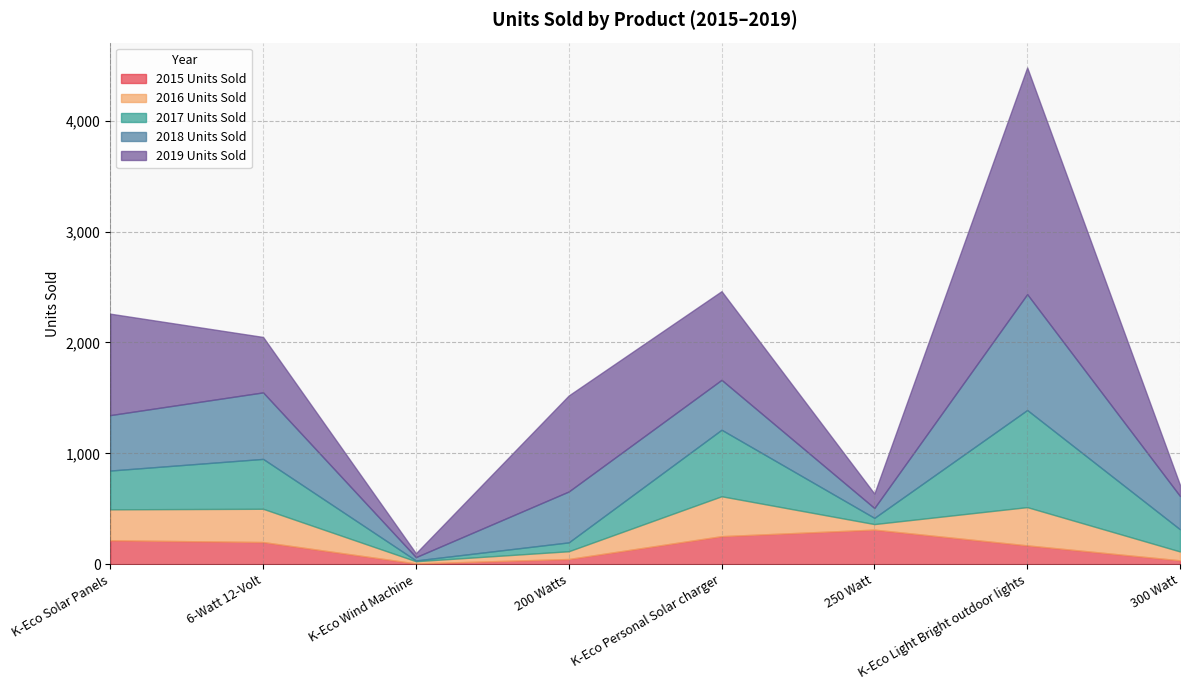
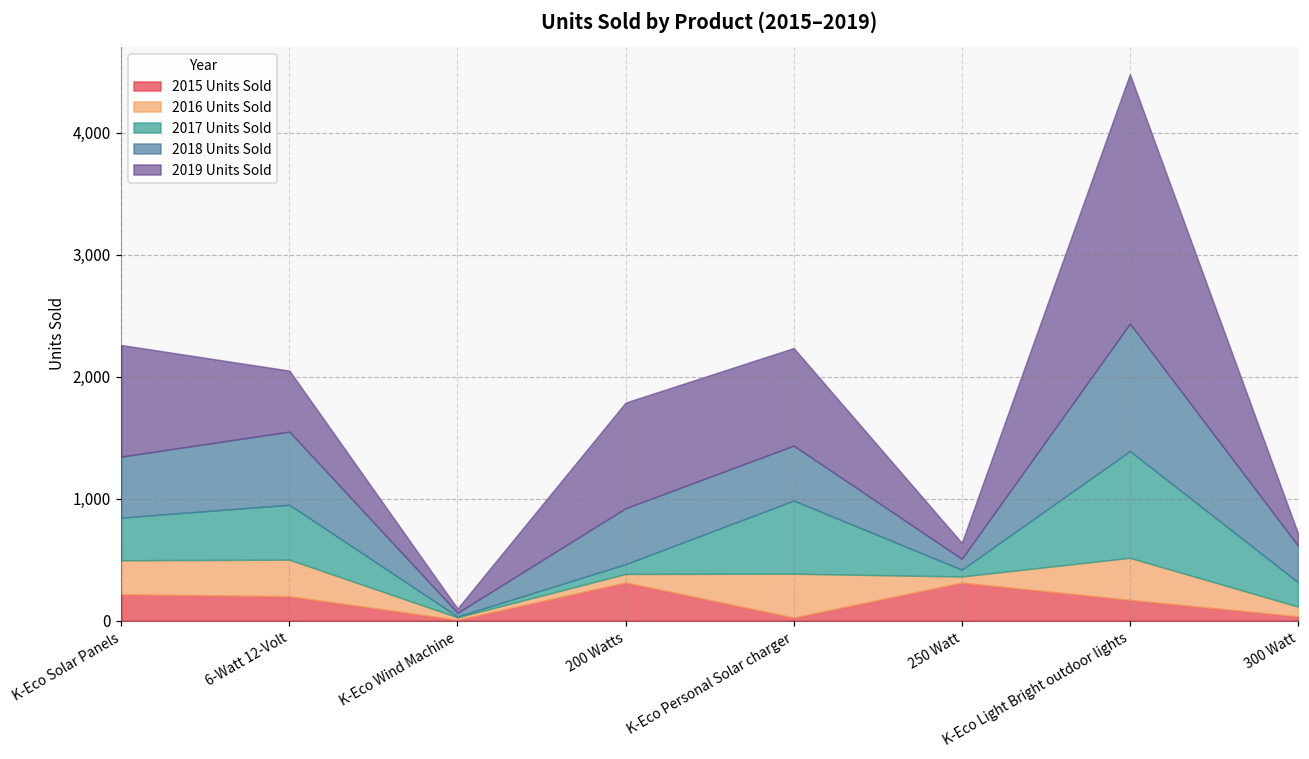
  {
    "2015 Units Sold": {
      "K-Eco Solar Panels": "220",
      "6-Watt 12-Volt": "200",
-     "200 Watts": "50",
-     "K-Eco Personal Solar charger": "250",
+     "200 Watts": "310",
+     "K-Eco Personal Solar charger": "30",
      "250 Watt": "310",
      "K-Eco Light Bright outdoor lights": "170",
      "300 Watt": "40"
    },
    "2016 Units Sold": {
      "K-Eco Solar Panels": "280",
      "6-Watt 12-Volt": "300",
      "200 Watts": "70",
      "K-Eco Personal Solar charger": "360",
      "250 Watt": "50",
      "K-Eco Light Bright outdoor lights": "350",
      "300 Watt": "80"
    },
    "2019 Units Sold": {
      "K-Eco Solar Panels": "920",
      "6-Watt 12-Volt": "500",
      "K-Eco Wind Machine": "40",
      "200 Watts": "870",
      "K-Eco Personal Solar charger": "800",
      "250 Watt": "130",
      "K-Eco Light Bright outdoor lights": "2,050",
      "300 Watt": "100"
    }
  }
